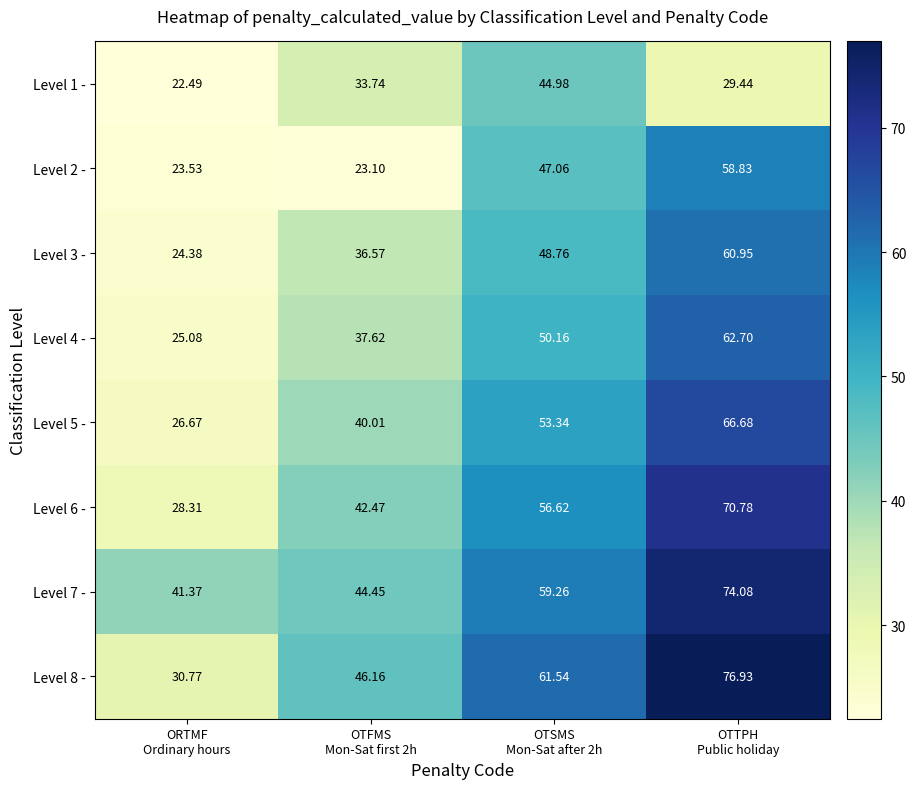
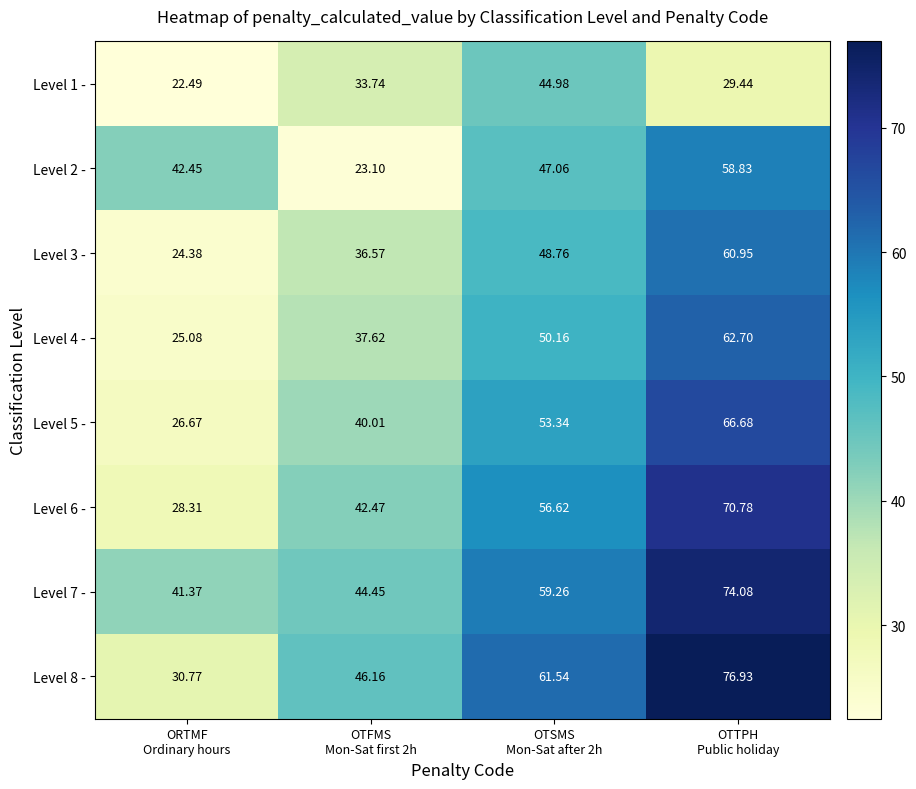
  {
    "Level 1 -": {
      "ORTMF Ordinary hours": 22.49,
      "OTFMS Mon-Sat first 2h": 33.74,
      "OTSMS Mon-Sat after 2h": 44.98,
      "OTTPH Public holiday": 29.44
    },
    "Level 2 -": {
-     "ORTMF Ordinary hours": 23.53,
+     "ORTMF Ordinary hours": 42.45,
      "OTFMS Mon-Sat first 2h": 23.10,
      "OTSMS Mon-Sat after 2h": 47.06,
      "OTTPH Public holiday": 58.83
    },
    "Level 3 -": {
      "ORTMF Ordinary hours": 24.38,
      "OTFMS Mon-Sat first 2h": 36.57,
      "OTSMS Mon-Sat after 2h": 48.76,
      "OTTPH Public holiday": 60.95
    },
    "Level 4 -": {
      "ORTMF Ordinary hours": 25.08,
      "OTFMS Mon-Sat first 2h": 37.62,
      "OTSMS Mon-Sat after 2h": 50.16,
      "OTTPH Public holiday": 62.70
    },
    "Level 5 -": {
      "ORTMF Ordinary hours": 26.67,
      "OTFMS Mon-Sat first 2h": 40.01,
      "OTSMS Mon-Sat after 2h": 53.34,
      "OTTPH Public holiday": 66.68
    },
    "Level 6 -": {
      "ORTMF Ordinary hours": 28.31,
      "OTFMS Mon-Sat first 2h": 42.47,
      "OTSMS Mon-Sat after 2h": 56.62,
      "OTTPH Public holiday": 70.78
    },
    "Level 7 -": {
      "ORTMF Ordinary hours": 41.37,
      "OTFMS Mon-Sat first 2h": 44.45,
      "OTSMS Mon-Sat after 2h": 59.26,
      "OTTPH Public holiday": 74.08
    },
    "Level 8 -": {
      "ORTMF Ordinary hours": 30.77,
      "OTFMS Mon-Sat first 2h": 46.16,
      "OTSMS Mon-Sat after 2h": 61.54,
      "OTTPH Public holiday": 76.93
    }
  }
